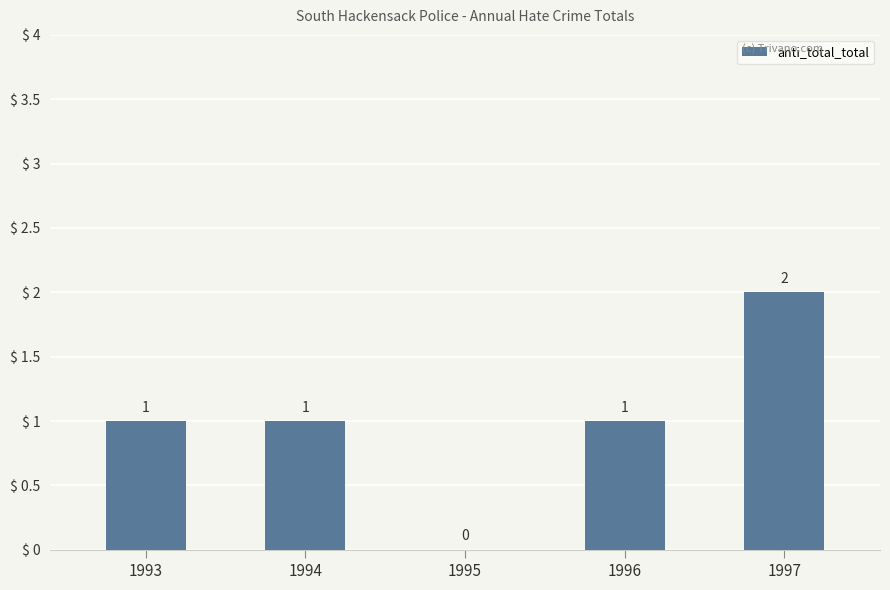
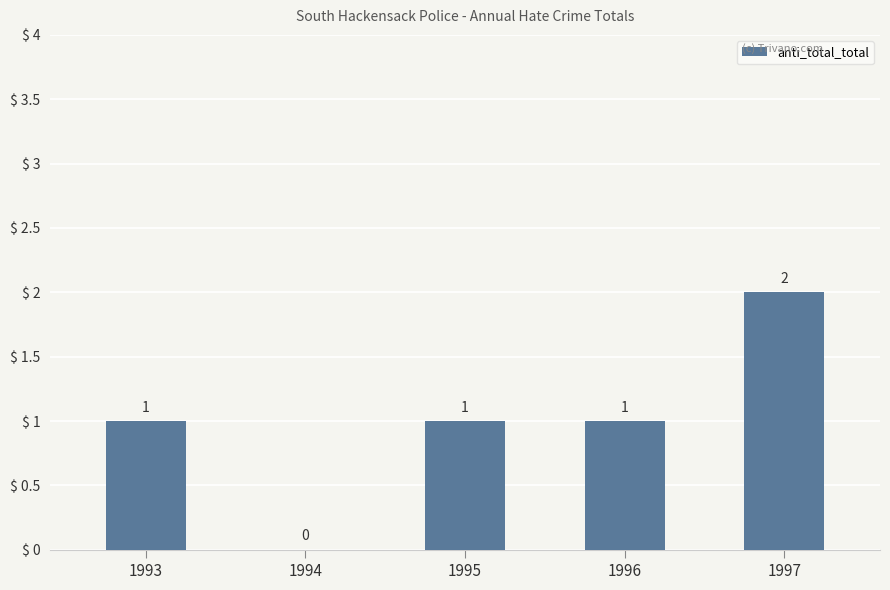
  {
    "1993": 1,
-   "1994": 1,
-   "1995": 0,
+   "1994": 0,
+   "1995": 1,
    "1996": 1,
    "1997": 2
  }
